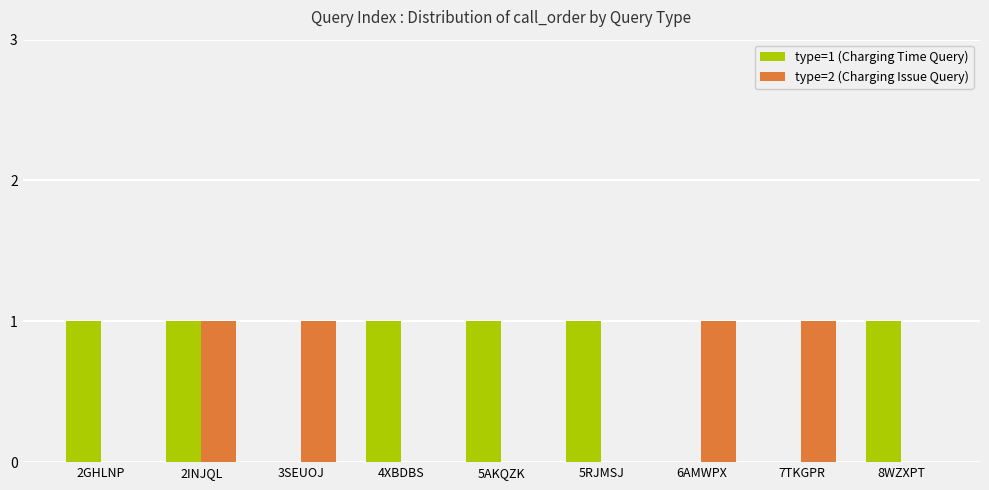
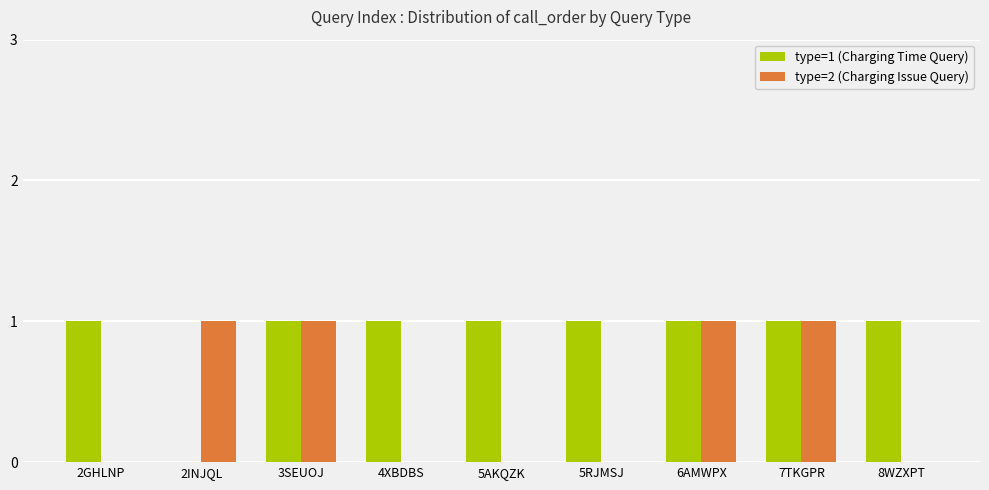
  {
    "type=1 (Charging Time Query)": {
      "2GHLNP": 1,
-     "2INJQL": 1,
-     "3SEUOJ": 0,
+     "2INJQL": 0,
+     "3SEUOJ": 1,
      "4XBDBS": 1,
      "5AKQZK": 1,
      "5RJMSJ": 1,
-     "6AMWPX": 0,
-     "7TKGPR": 0,
+     "6AMWPX": 1,
+     "7TKGPR": 1,
      "8WZXPT": 1
    },
    "type=2 (Charging Issue Query)": {
      "2GHLNP": 0,
      "2INJQL": 1,
      "3SEUOJ": 1,
      "4XBDBS": 0,
      "5AKQZK": 0,
      "5RJMSJ": 0,
      "6AMWPX": 1,
      "7TKGPR": 1,
      "8WZXPT": 0
    }
  }
